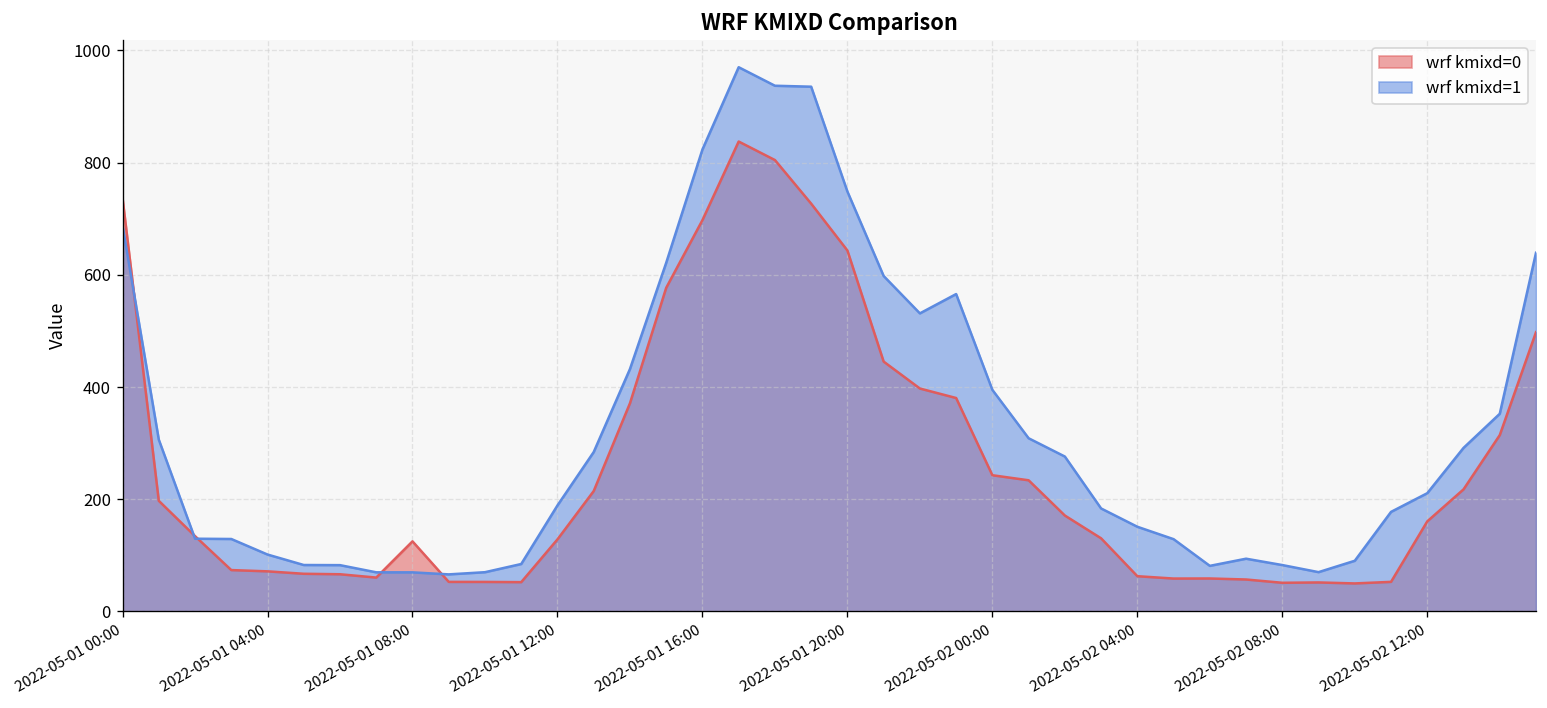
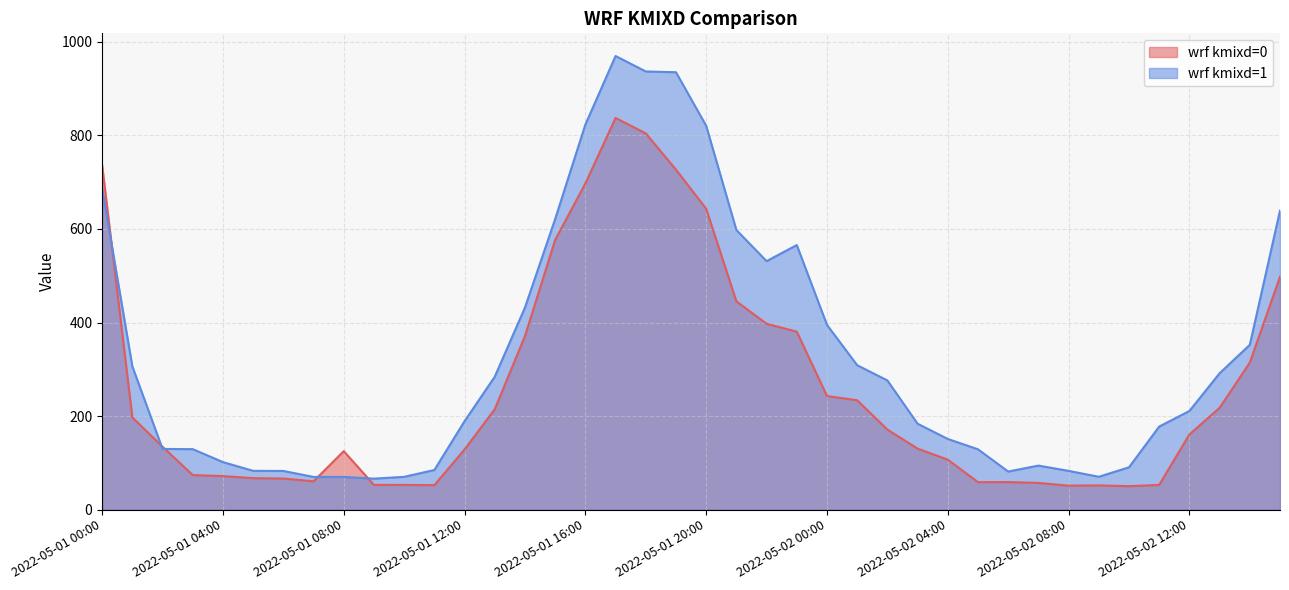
  {
    "wrf kmixd=0": {
      "2022-05-01 00:00": 740,
      "2022-05-01 04:00": 70,
      "2022-05-01 08:00": 130,
      "2022-05-01 12:00": 130,
      "2022-05-01 16:00": 700,
      "2022-05-01 20:00": 640,
      "2022-05-02 00:00": 240,
-     "2022-05-02 04:00": 60,
+     "2022-05-02 04:00": 110,
      "2022-05-02 08:00": 50,
      "2022-05-02 12:00": 160
    },
    "wrf kmixd=1": {
      "2022-05-01 00:00": 690,
      "2022-05-01 04:00": 100,
      "2022-05-01 08:00": 70,
      "2022-05-01 12:00": 190,
      "2022-05-01 16:00": 820,
-     "2022-05-01 20:00": 750,
+     "2022-05-01 20:00": 820,
      "2022-05-02 00:00": 390,
      "2022-05-02 04:00": 150,
      "2022-05-02 08:00": 80,
      "2022-05-02 12:00": 210
    }
  }
